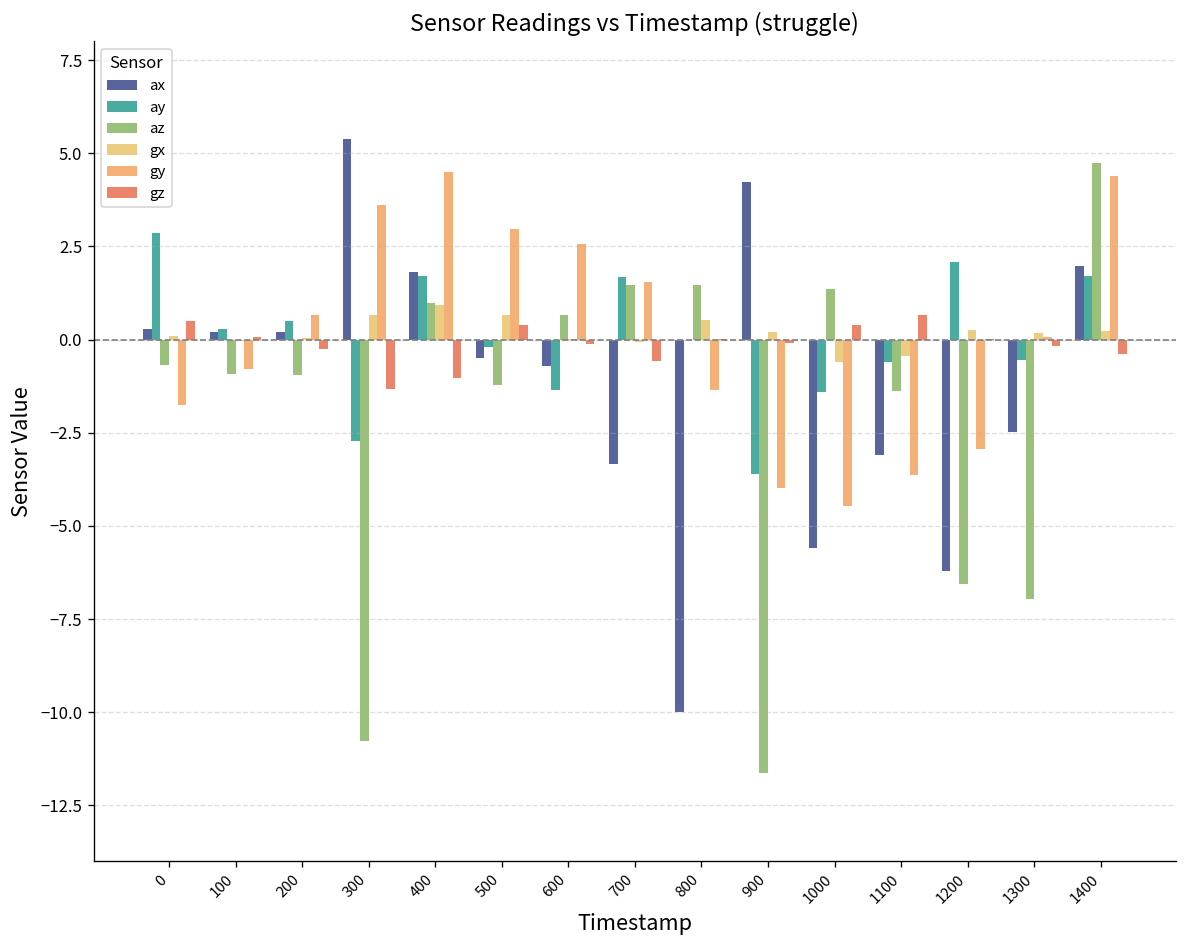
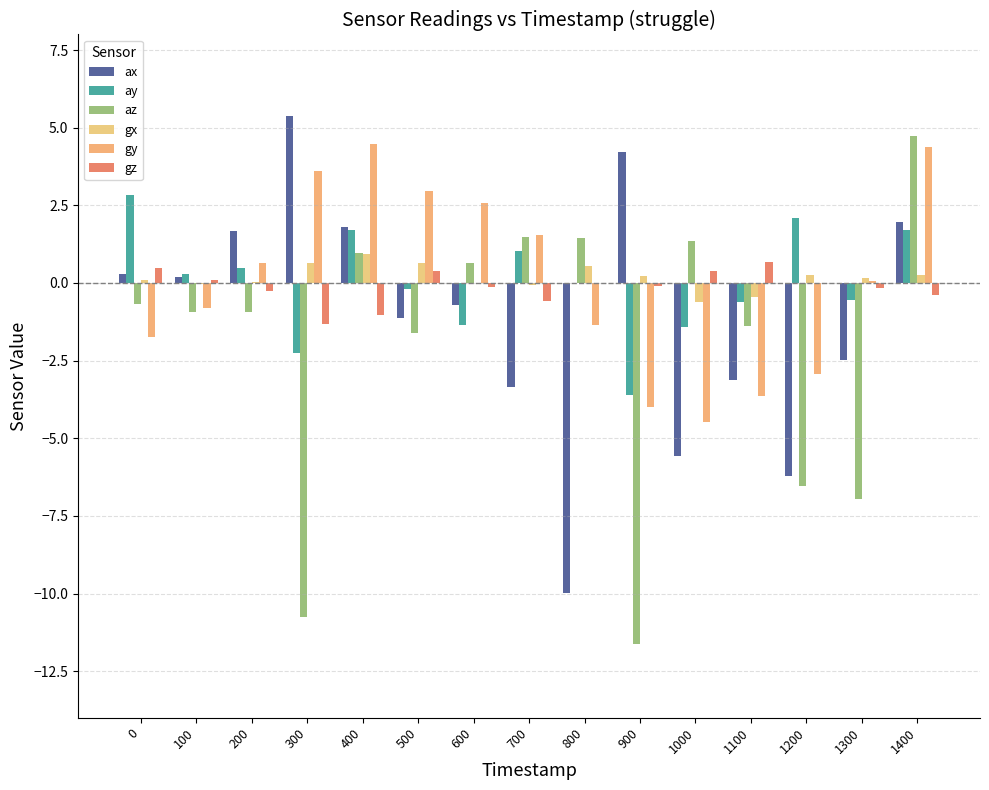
  {
    "ax": {
      "0": 0.3,
      "100": 0.2,
-     "200": 0.2,
+     "200": 1.7,
      "300": 5.4,
      "400": 1.8,
-     "500": -0.5,
+     "500": -1.1,
      "600": -0.7,
      "700": -3.3,
      "800": -10.0,
      "900": 4.2,
      "1000": -5.6,
      "1100": -3.1,
      "1200": -6.2,
      "1300": -2.5,
      "1400": 2.0
    },
    "ay": {
      "0": 2.8,
      "100": 0.3,
      "200": 0.5,
-     "300": -2.7,
+     "300": -2.3,
      "400": 1.7,
      "500": -0.2,
      "600": -1.3,
-     "700": 1.7,
+     "700": 1.0,
      "900": -3.6,
      "1000": -1.4,
      "1100": -0.6,
      "1200": 2.1,
      "1300": -0.6,
      "1400": 1.7
    },
    "az": {
      "0": -0.7,
      "100": -0.9,
      "200": -1.0,
      "300": -10.8,
      "400": 1.0,
-     "500": -1.2,
+     "500": -1.6,
      "600": 0.7,
      "700": 1.5,
      "800": 1.5,
      "900": -11.6,
      "1000": 1.4,
      "1100": -1.4,
      "1200": -6.6,
      "1300": -7.0,
      "1400": 4.7
    }
  }
